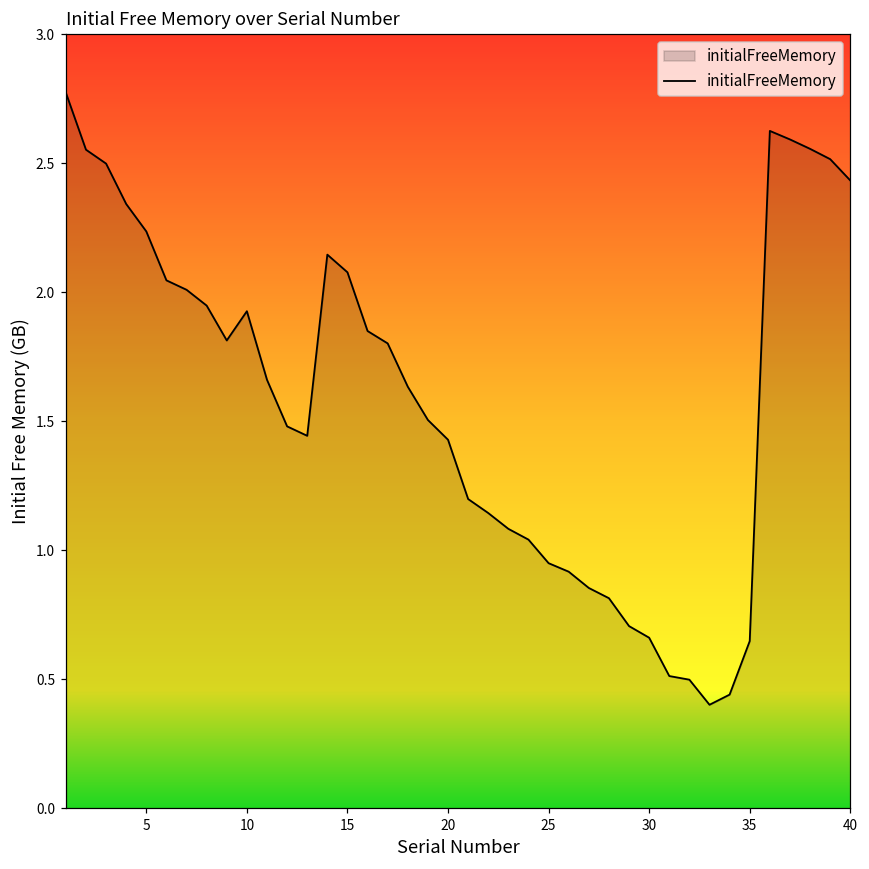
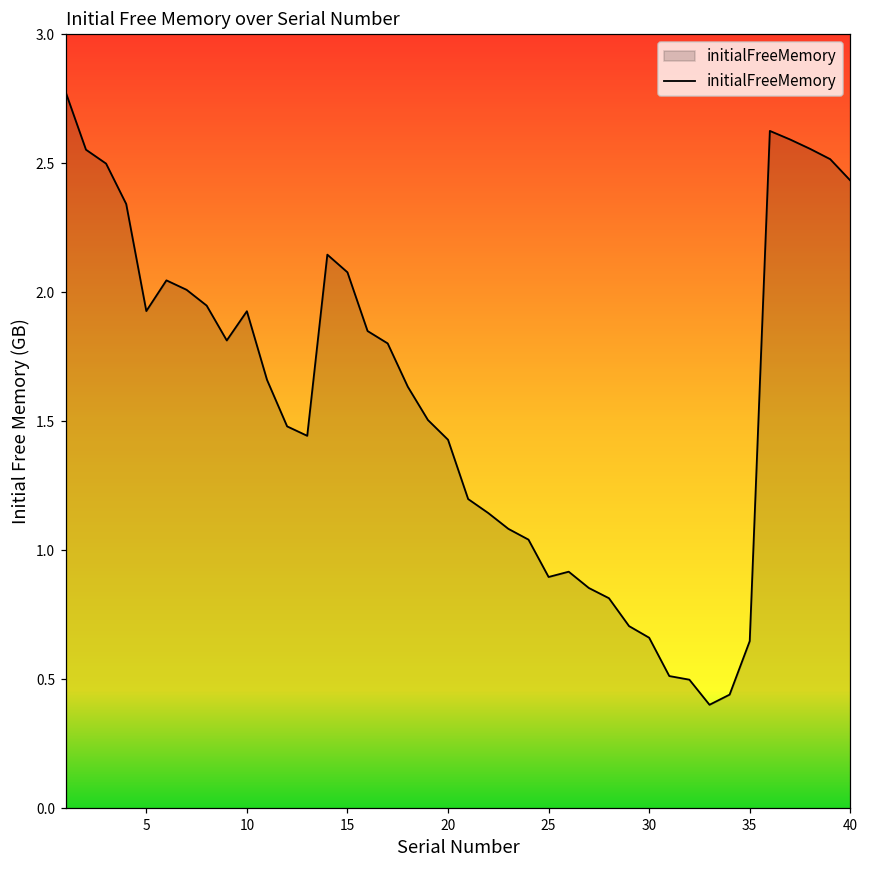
  {
-   "5": 2.24,
+   "5": 1.93,
    "10": 1.93,
    "15": 2.08,
    "20": 1.43,
-   "25": 0.95,
+   "25": 0.90,
    "30": 0.66,
    "35": 0.65,
    "40": 2.43
  }
